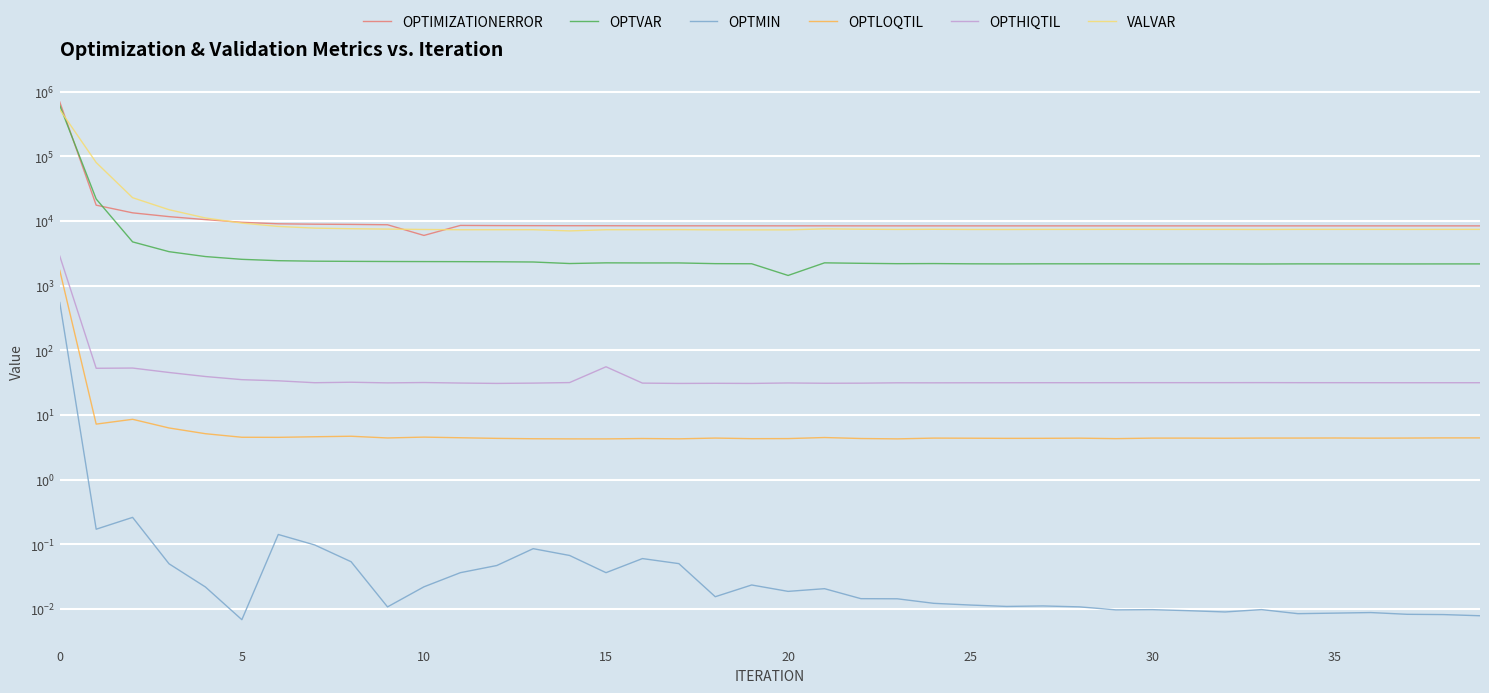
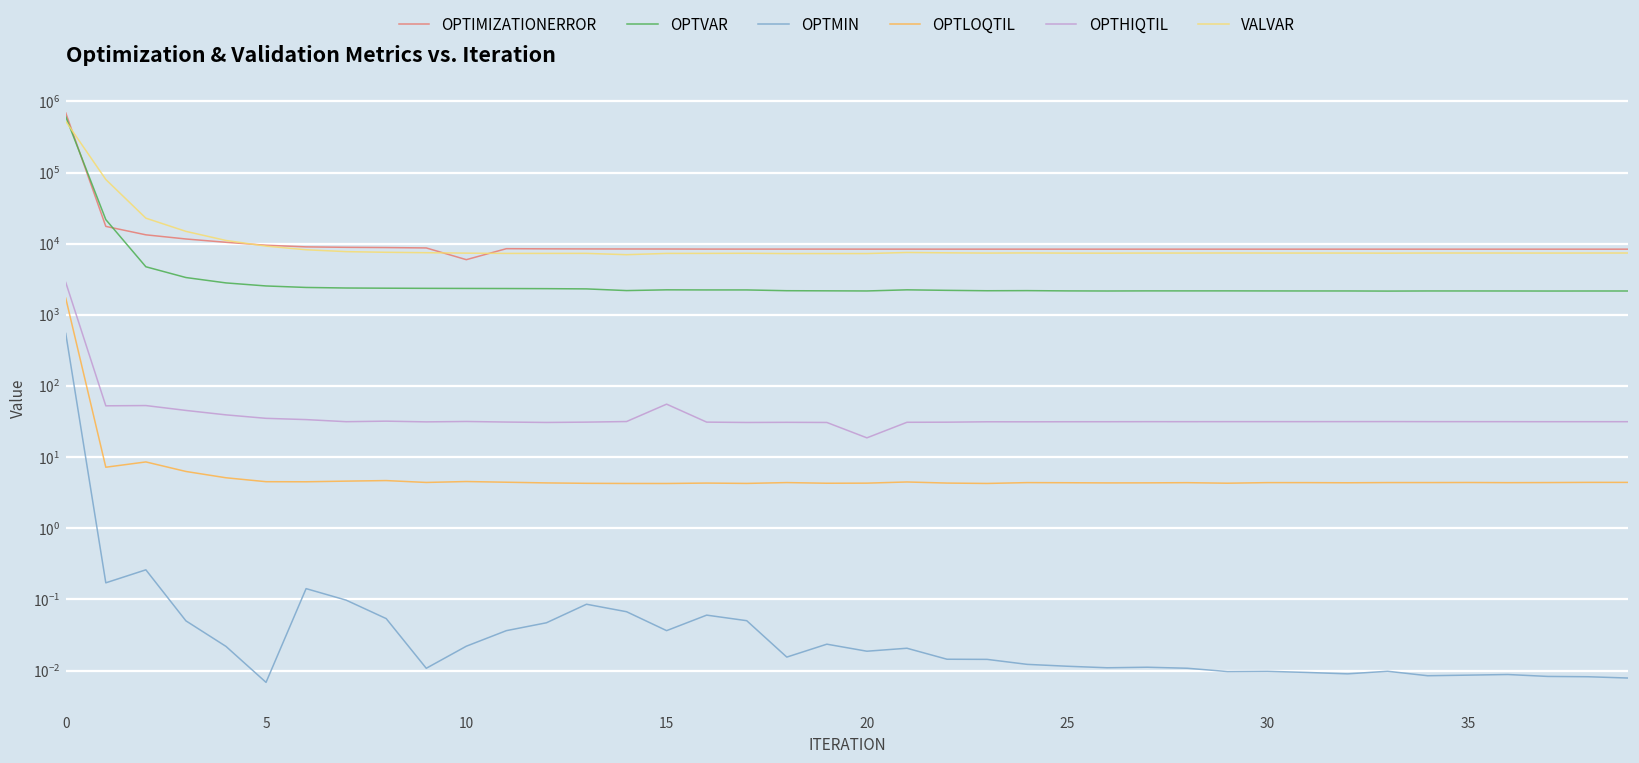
  {
    "OPTIMIZATIONERROR": {
      "0": 700000,
      "10": 6000,
      "15": 8000,
      "20": 8000,
      "25": 8000,
      "30": 8000,
      "35": 8000
    },
    "OPTVAR": {
      "0": 600000,
      "5": 2500,
      "10": 2300,
      "15": 2200,
-     "20": 1400,
+     "20": 2200,
      "25": 2200,
      "30": 2200,
      "35": 2200
    },
    "OPTMIN": {
      "0": 500,
      "5": 0.007,
      "10": 0.022,
      "15": 0.04,
      "20": 0.019,
      "25": 0.012,
      "30": 0.010,
      "35": 0.009
    },
    "OPTHIQTIL": {
      "0": 3000,
      "5": 40,
      "10": 30,
      "15": 60,
-     "20": 30,
+     "20": 19,
      "25": 30,
      "30": 30,
      "35": 30
    }
  }
